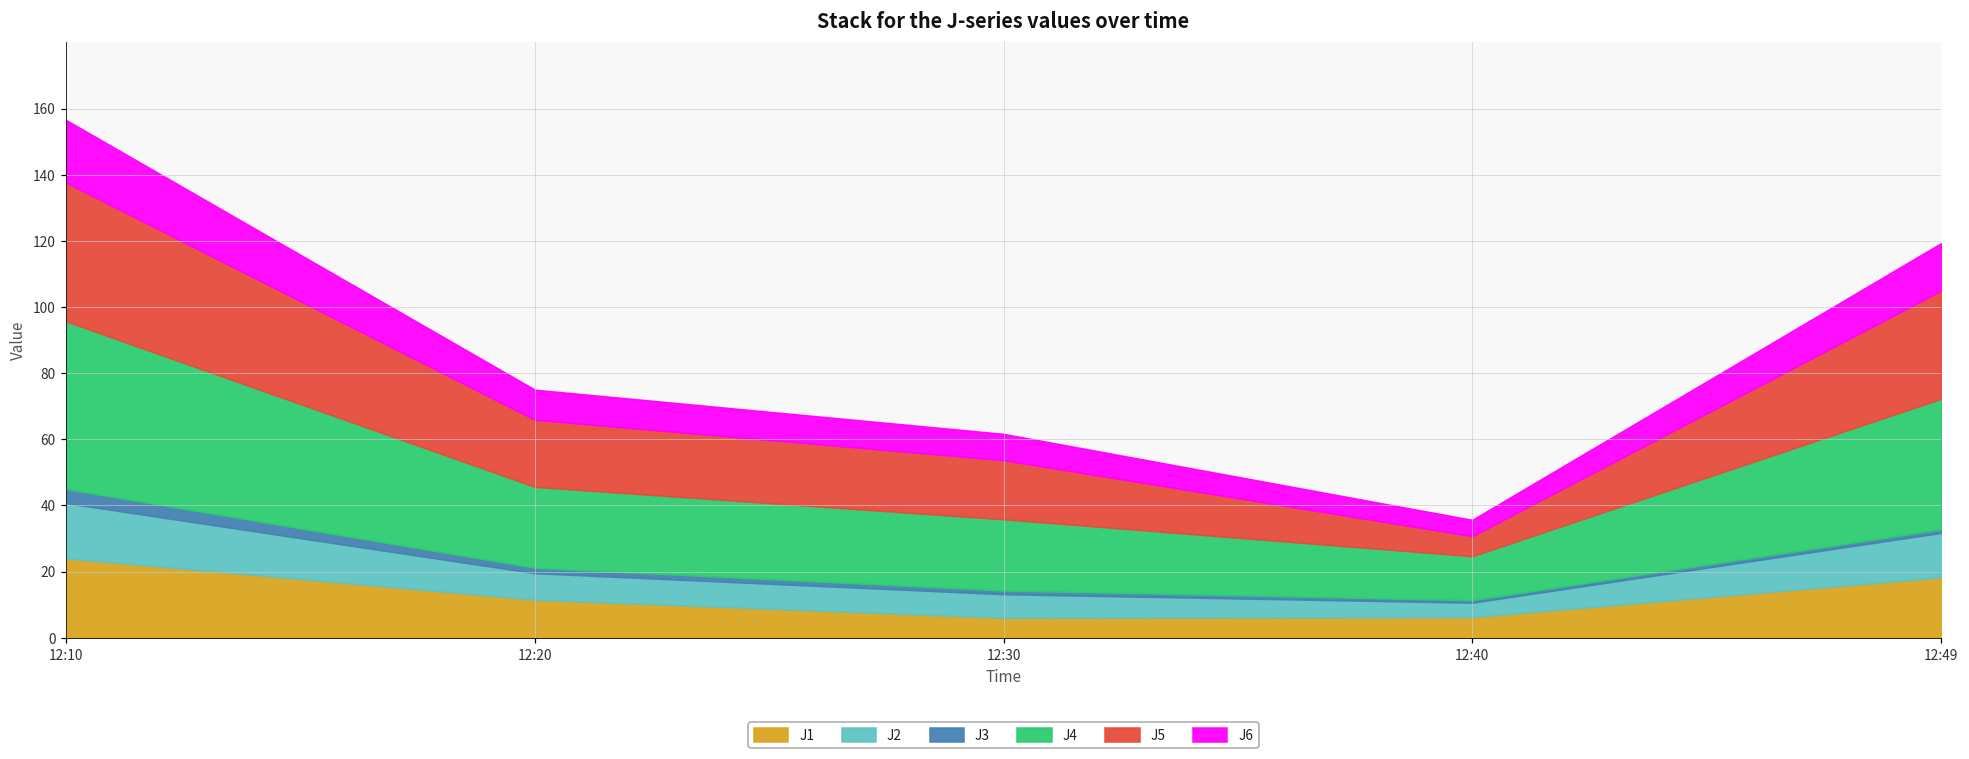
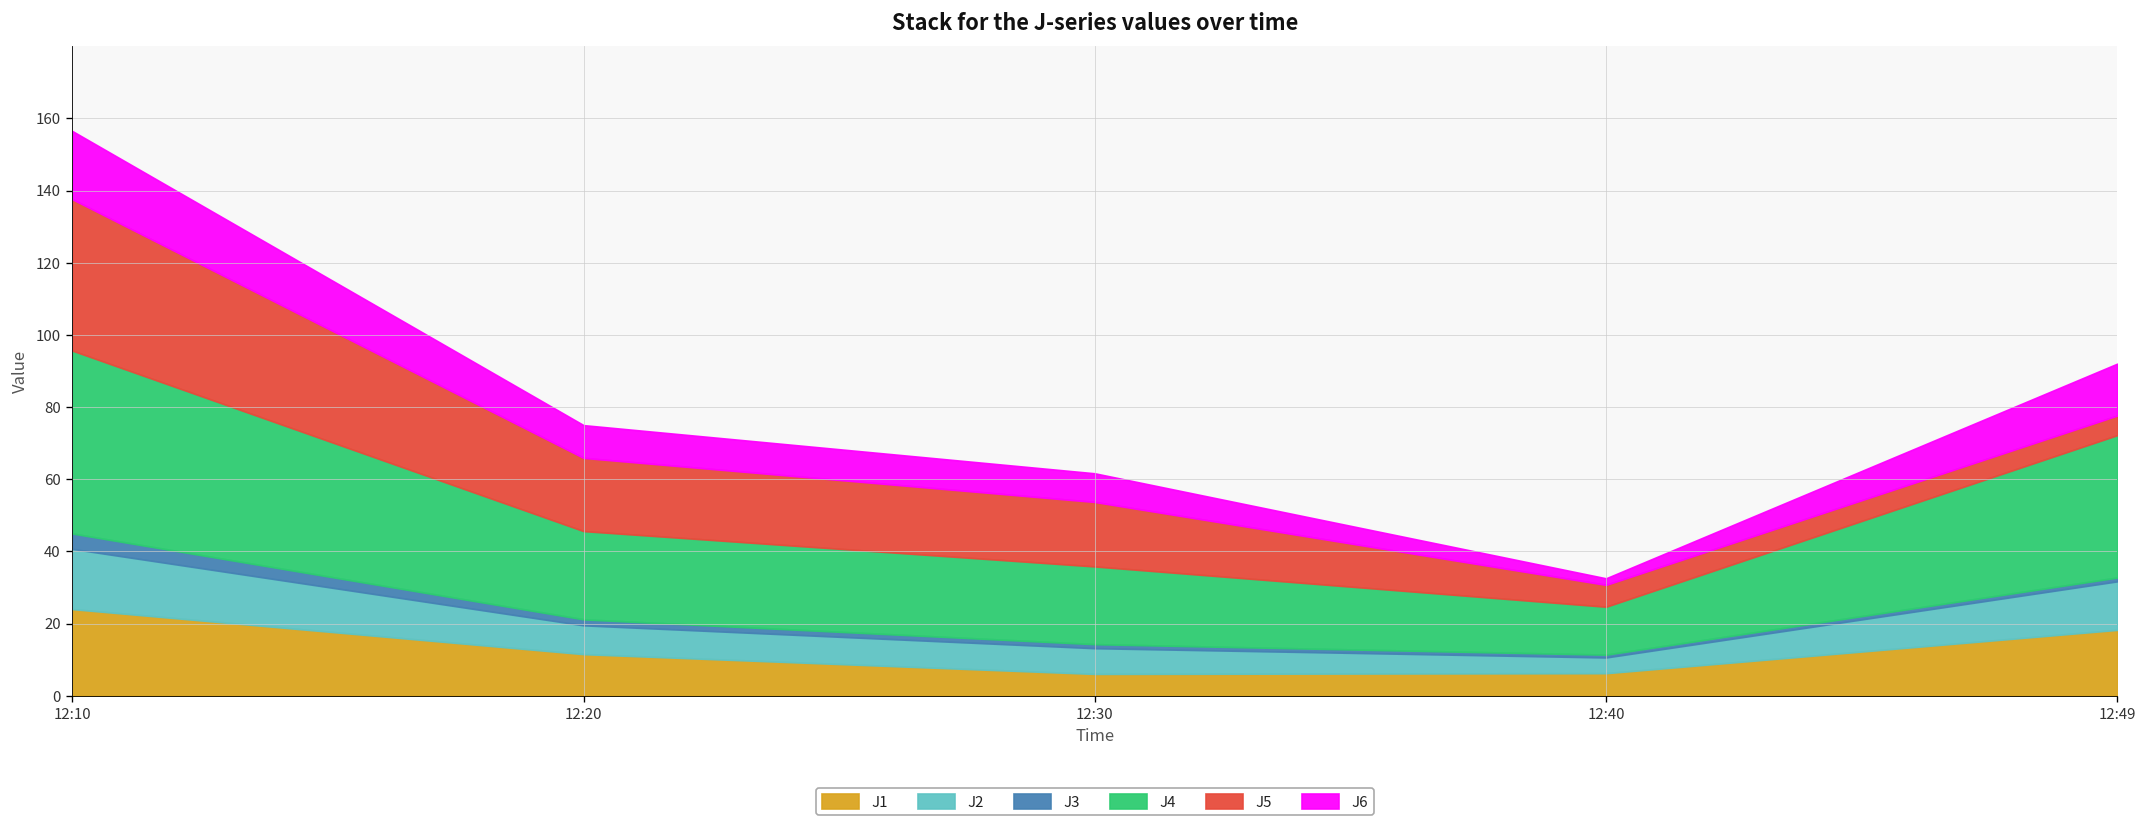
  {
    "J1": {
      "12:10": 24,
      "12:20": 12,
      "12:30": 6,
      "12:40": 6,
      "12:49": 18
    },
    "J2": {
      "12:10": 17,
      "12:20": 8,
      "12:30": 7,
      "12:49": 13
    },
    "J3": {
      "12:10": 4,
      "12:20": 2,
      "12:30": 1,
      "12:49": 1
    },
    "J4": {
      "12:10": 51,
      "12:20": 24,
      "12:30": 22,
      "12:40": 13,
      "12:49": 39
    },
    "J5": {
      "12:10": 42,
      "12:20": 20,
      "12:30": 18,
      "12:40": 6,
-     "12:49": 33
+     "12:49": 5
    },
    "J6": {
      "12:10": 19,
      "12:20": 9,
      "12:30": 8,
-     "12:40": 5,
+     "12:40": 2,
      "12:49": 14
    }
  }
